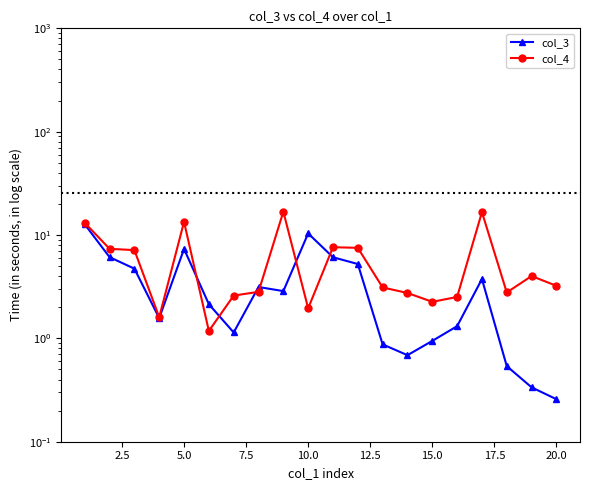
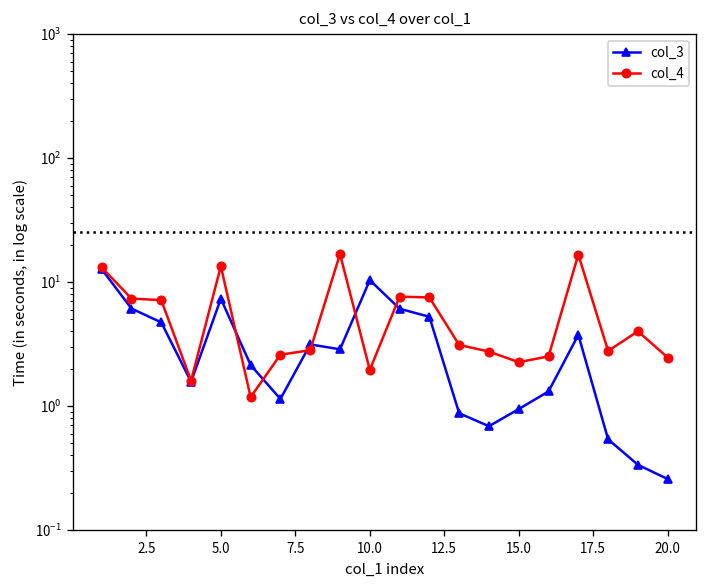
  {
    "col_3": {
      "5.0": 7,
      "10.0": 10,
      "15.0": 0.9,
      "20.0": 0.26
    },
    "col_4": {
      "5.0": 13,
      "10.0": 2.0,
      "15.0": 2.3,
-     "20.0": 3.2
+     "20.0": 2.5
    }
  }
